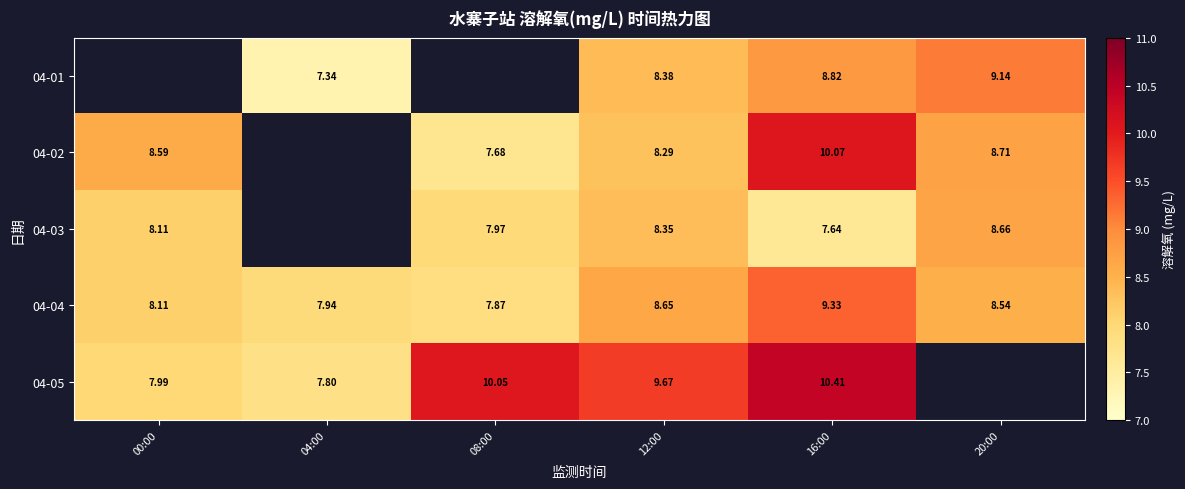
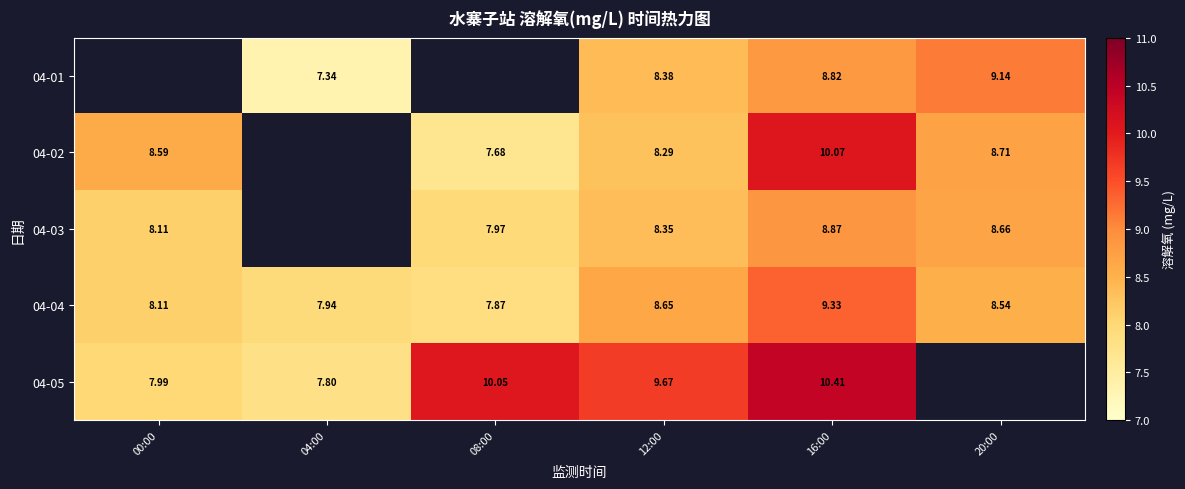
  {
    "04-01": {
      "04:00": 7.34,
      "12:00": 8.38,
      "16:00": 8.82,
      "20:00": 9.14
    },
    "04-02": {
      "00:00": 8.59,
      "08:00": 7.68,
      "12:00": 8.29,
      "16:00": 10.07,
      "20:00": 8.71
    },
    "04-03": {
      "00:00": 8.11,
      "08:00": 7.97,
      "12:00": 8.35,
-     "16:00": 7.64,
+     "16:00": 8.87,
      "20:00": 8.66
    },
    "04-04": {
      "00:00": 8.11,
      "04:00": 7.94,
      "08:00": 7.87,
      "12:00": 8.65,
      "16:00": 9.33,
      "20:00": 8.54
    },
    "04-05": {
      "00:00": 7.99,
      "04:00": 7.80,
      "08:00": 10.05,
      "12:00": 9.67,
      "16:00": 10.41
    }
  }
